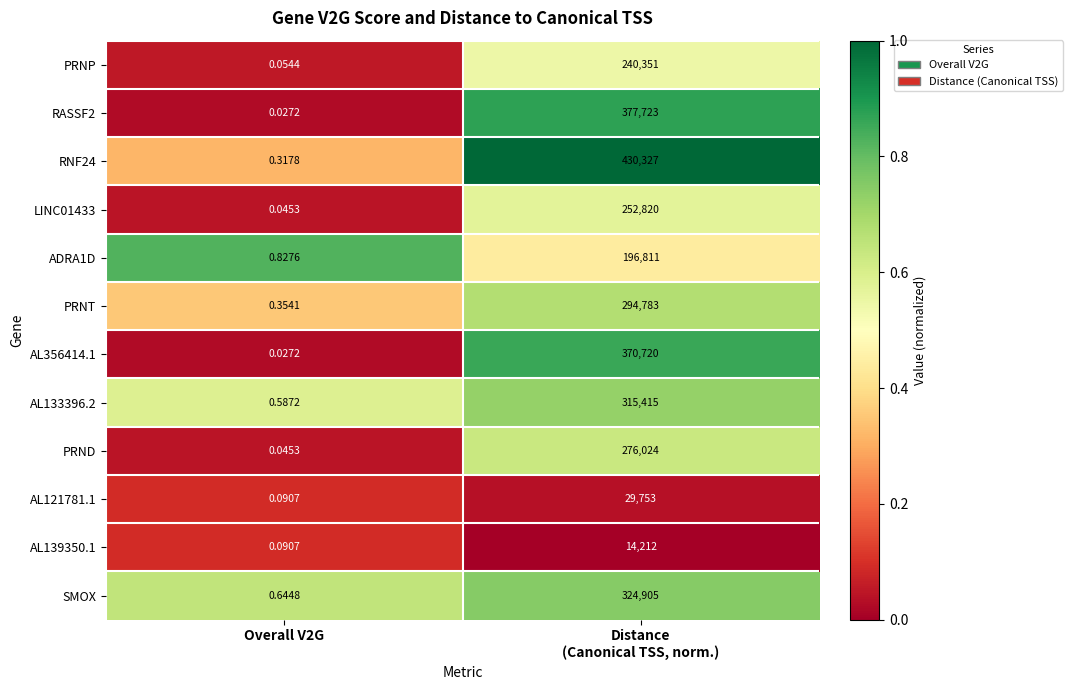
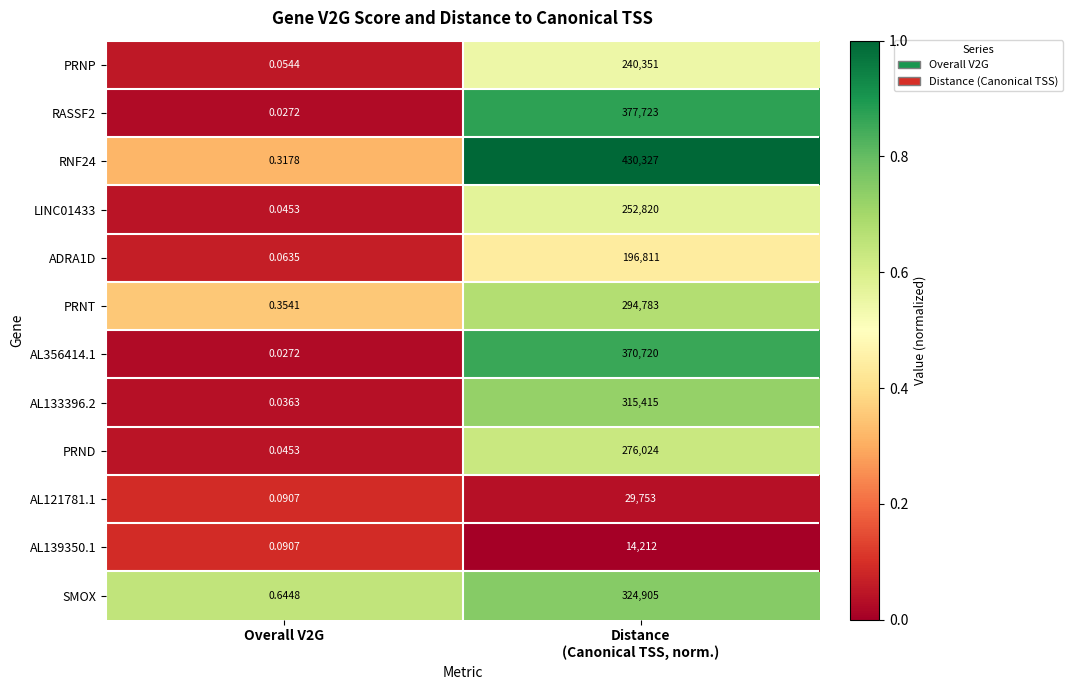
  {
    "PRNP": {
      "Overall V2G": "0.0544",
      "Distance (Canonical TSS, norm.)": "240,351"
    },
    "RASSF2": {
      "Overall V2G": "0.0272",
      "Distance (Canonical TSS, norm.)": "377,723"
    },
    "RNF24": {
      "Overall V2G": "0.3178",
      "Distance (Canonical TSS, norm.)": "430,327"
    },
    "LINC01433": {
      "Overall V2G": "0.0453",
      "Distance (Canonical TSS, norm.)": "252,820"
    },
    "ADRA1D": {
-     "Overall V2G": "0.8276",
+     "Overall V2G": "0.0635",
      "Distance (Canonical TSS, norm.)": "196,811"
    },
    "PRNT": {
      "Overall V2G": "0.3541",
      "Distance (Canonical TSS, norm.)": "294,783"
    },
    "AL356414.1": {
      "Overall V2G": "0.0272",
      "Distance (Canonical TSS, norm.)": "370,720"
    },
    "AL133396.2": {
-     "Overall V2G": "0.5872",
+     "Overall V2G": "0.0363",
      "Distance (Canonical TSS, norm.)": "315,415"
    },
    "PRND": {
      "Overall V2G": "0.0453",
      "Distance (Canonical TSS, norm.)": "276,024"
    },
    "AL121781.1": {
      "Overall V2G": "0.0907",
      "Distance (Canonical TSS, norm.)": "29,753"
    },
    "AL139350.1": {
      "Overall V2G": "0.0907",
      "Distance (Canonical TSS, norm.)": "14,212"
    },
    "SMOX": {
      "Overall V2G": "0.6448",
      "Distance (Canonical TSS, norm.)": "324,905"
    }
  }
